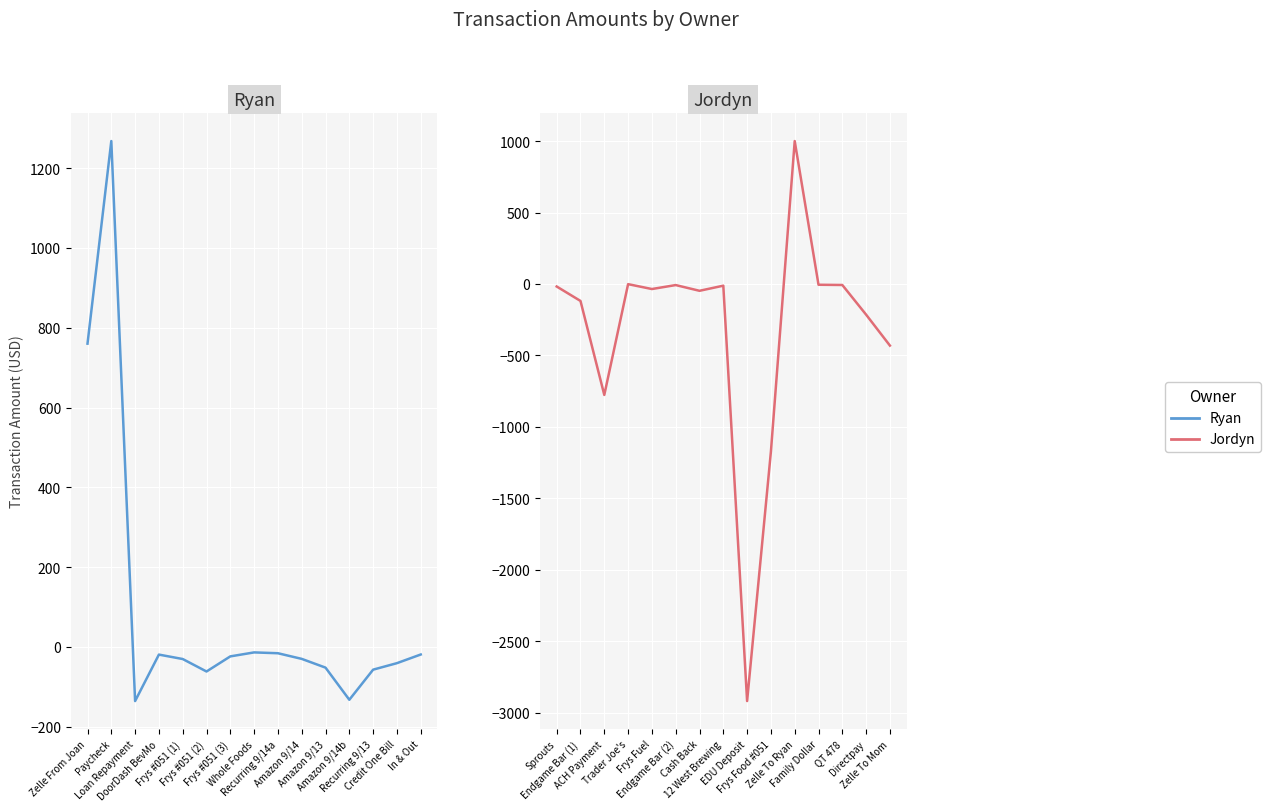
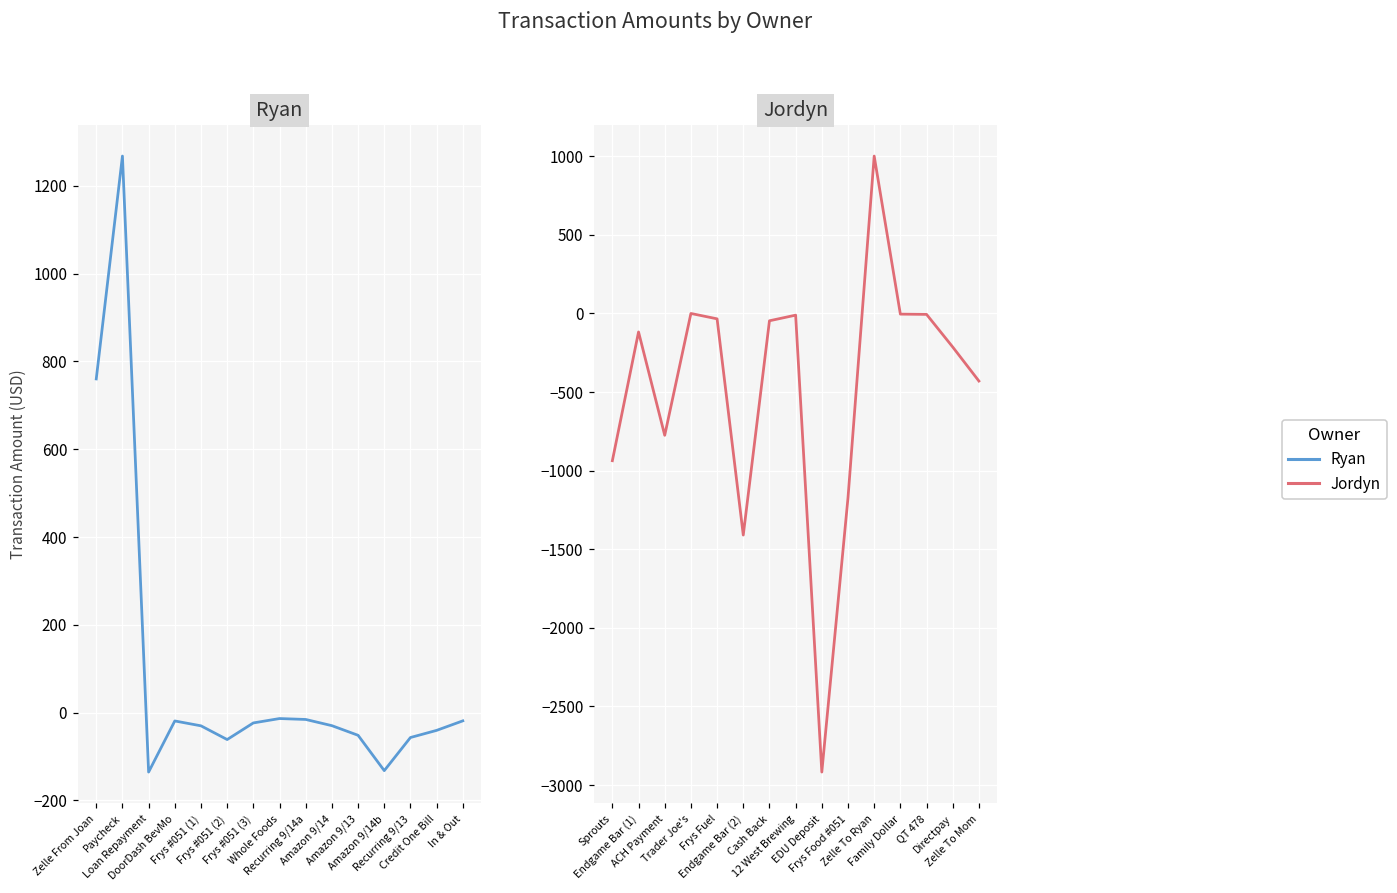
  {
    "Ryan": {
      "Zelle From Joan": 760,
      "Paycheck": 1270,
      "Loan Repayment": -140,
      "DoorDash BevMo": -20,
      "Frys #051 (1)": -30,
      "Frys #051 (2)": -60,
      "Frys #051 (3)": -20,
      "Whole Foods": -10,
      "Recurring 9/14a": -20,
      "Amazon 9/14": -30,
      "Amazon 9/13": -50,
      "Amazon 9/14b": -130,
      "Recurring 9/13": -60,
      "Credit One Bill": -40,
      "In & Out": -20
    },
    "Jordyn": {
-     "Sprouts": -20,
+     "Sprouts": -940,
      "Endgame Bar (1)": -120,
      "ACH Payment": -780,
      "Trader Joe's": 0,
      "Frys Fuel": -40,
-     "Endgame Bar (2)": -10,
+     "Endgame Bar (2)": -1410,
      "Cash Back": -50,
      "12 West Brewing": -10,
      "EDU Deposit": -2920,
      "Frys Food #051": -1170,
      "Zelle To Ryan": 1000,
      "Family Dollar": -10,
      "QT 478": -10,
      "Directpay": -210,
      "Zelle To Mom": -430
    }
  }
